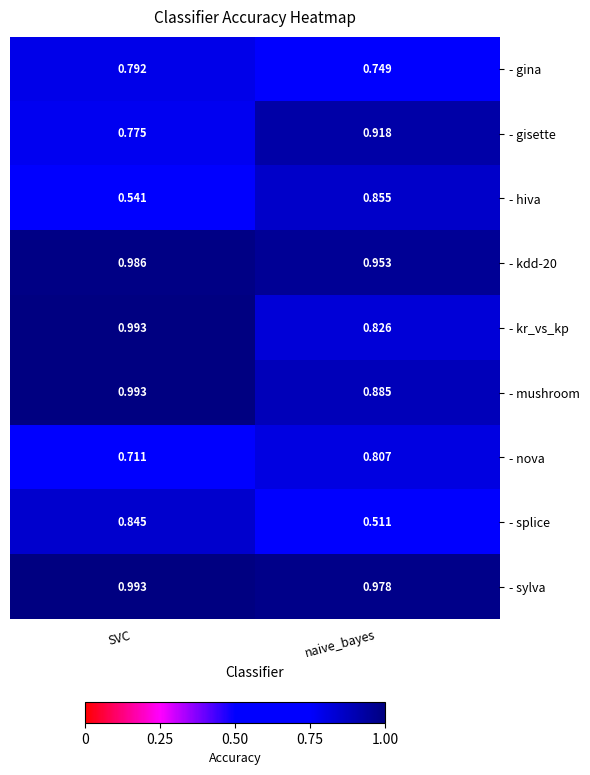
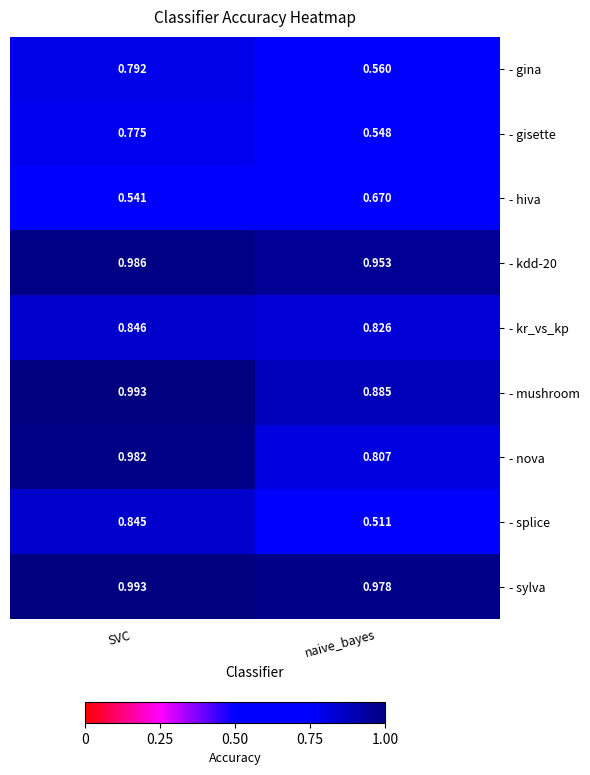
  {
    "- gina": {
      "SVC": 0.792,
-     "naive_bayes": 0.749
+     "naive_bayes": 0.560
    },
    "- gisette": {
      "SVC": 0.775,
-     "naive_bayes": 0.918
+     "naive_bayes": 0.548
    },
    "- hiva": {
      "SVC": 0.541,
-     "naive_bayes": 0.855
+     "naive_bayes": 0.670
    },
    "- kdd-20": {
      "SVC": 0.986,
      "naive_bayes": 0.953
    },
    "- kr_vs_kp": {
-     "SVC": 0.993,
+     "SVC": 0.846,
      "naive_bayes": 0.826
    },
    "- mushroom": {
      "SVC": 0.993,
      "naive_bayes": 0.885
    },
    "- nova": {
-     "SVC": 0.711,
+     "SVC": 0.982,
      "naive_bayes": 0.807
    },
    "- splice": {
      "SVC": 0.845,
      "naive_bayes": 0.511
    },
    "- sylva": {
      "SVC": 0.993,
      "naive_bayes": 0.978
    }
  }
